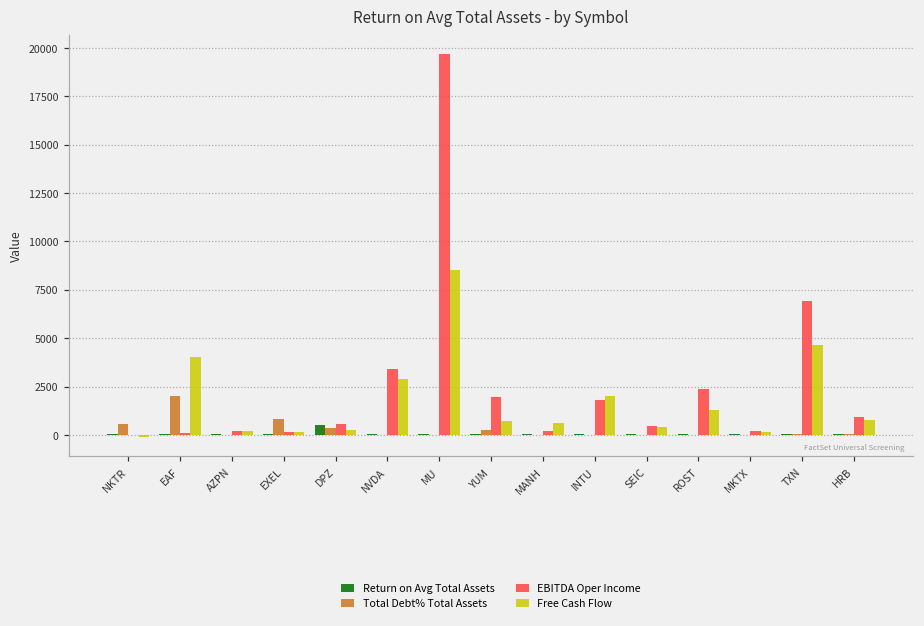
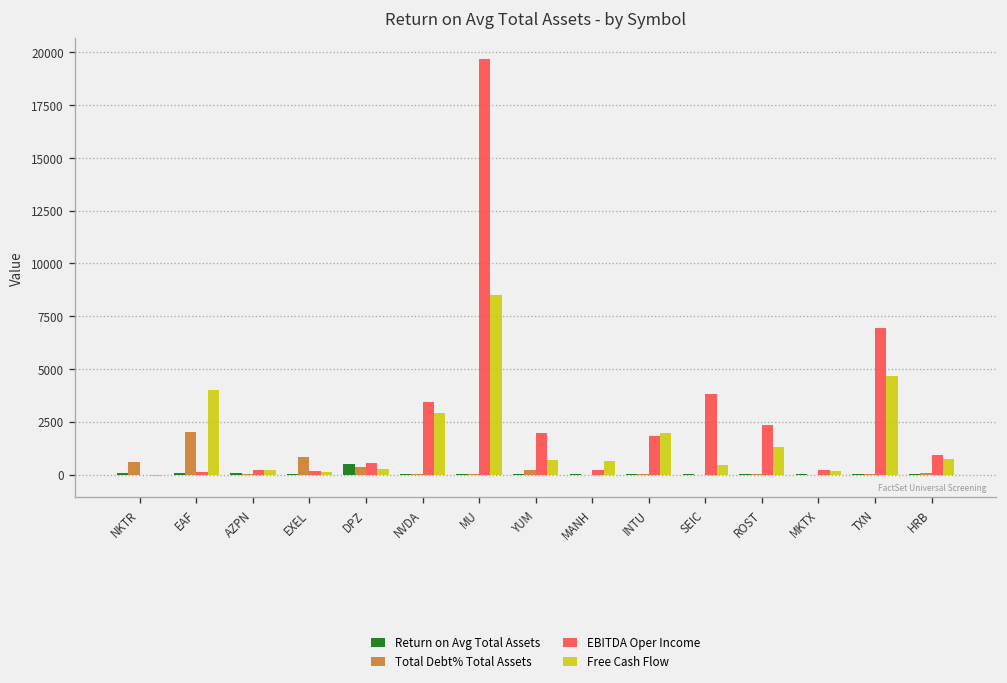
  {
    "Return on Avg Total Assets": {
      "DPZ": 500
    },
    "Total Debt% Total Assets": {
      "NKTR": 600,
      "EAF": 2000,
      "EXEL": 800,
      "DPZ": 400,
      "YUM": 200,
      "MANH": 0,
      "SEIC": 0,
      "MKTX": 0
    },
    "EBITDA Oper Income": {
      "AZPN": 200,
      "EXEL": 200,
      "DPZ": 600,
      "NVDA": 3400,
      "MU": 19700,
      "YUM": 2000,
      "MANH": 200,
      "INTU": 1800,
-     "SEIC": 500,
+     "SEIC": 3800,
      "ROST": 2400,
      "MKTX": 200,
      "TXN": 6900,
      "HRB": 900
    },
    "Free Cash Flow": {
      "EAF": 4000,
      "AZPN": 200,
      "EXEL": 100,
      "DPZ": 200,
      "NVDA": 2900,
      "MU": 8500,
      "YUM": 700,
      "MANH": 600,
      "INTU": 2000,
      "SEIC": 400,
      "ROST": 1300,
      "MKTX": 200,
      "TXN": 4700,
      "HRB": 800
    }
  }
